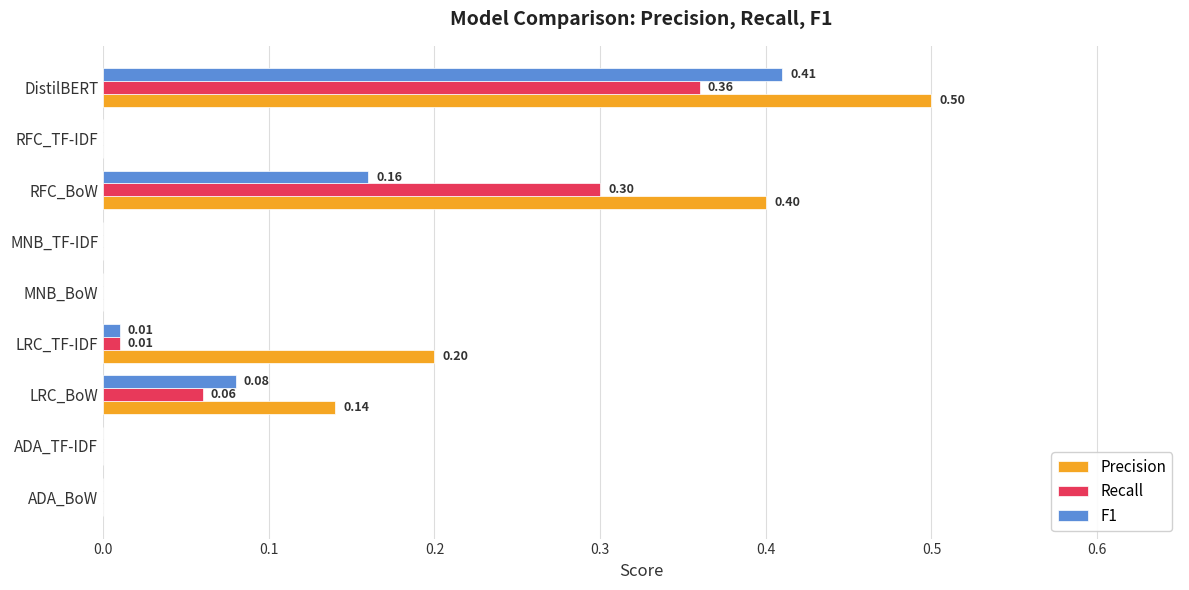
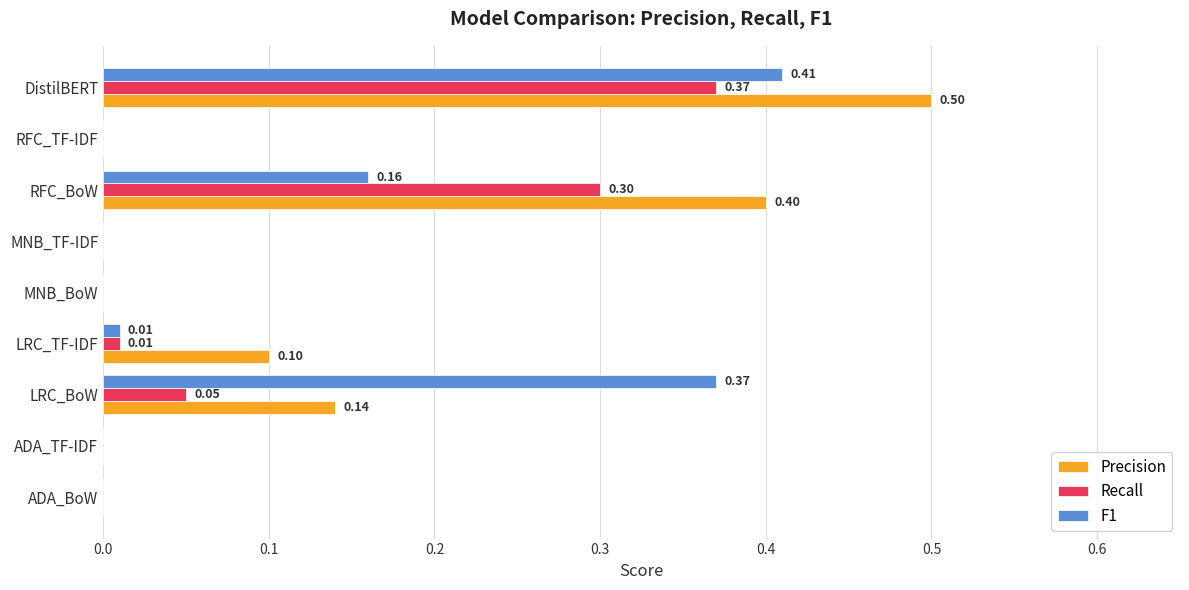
  {
    "Precision": {
      "DistilBERT": 0.50,
      "RFC_BoW": 0.40,
-     "LRC_TF-IDF": 0.20,
+     "LRC_TF-IDF": 0.10,
      "LRC_BoW": 0.14
    },
    "Recall": {
-     "DistilBERT": 0.36,
+     "DistilBERT": 0.37,
      "RFC_BoW": 0.30,
      "LRC_TF-IDF": 0.01,
-     "LRC_BoW": 0.06
+     "LRC_BoW": 0.05
    },
    "F1": {
      "DistilBERT": 0.41,
      "RFC_BoW": 0.16,
      "LRC_TF-IDF": 0.01,
-     "LRC_BoW": 0.08
+     "LRC_BoW": 0.37
    }
  }
